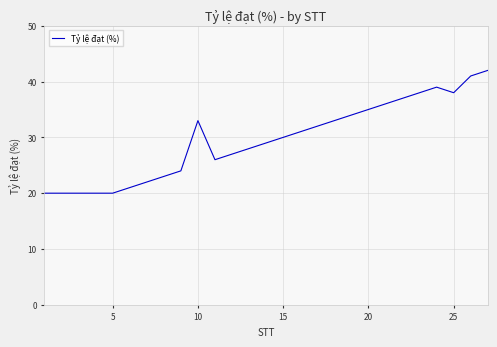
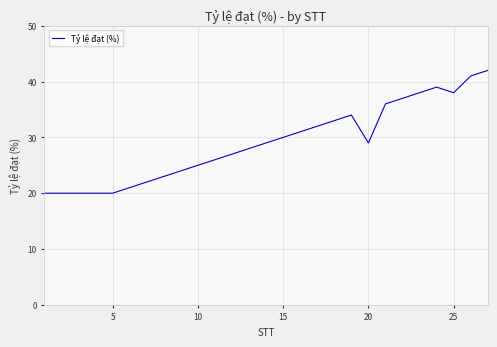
  {
    "5": 20,
-   "10": 33,
+   "10": 25,
    "15": 30,
-   "20": 35,
+   "20": 29,
    "25": 38
  }
